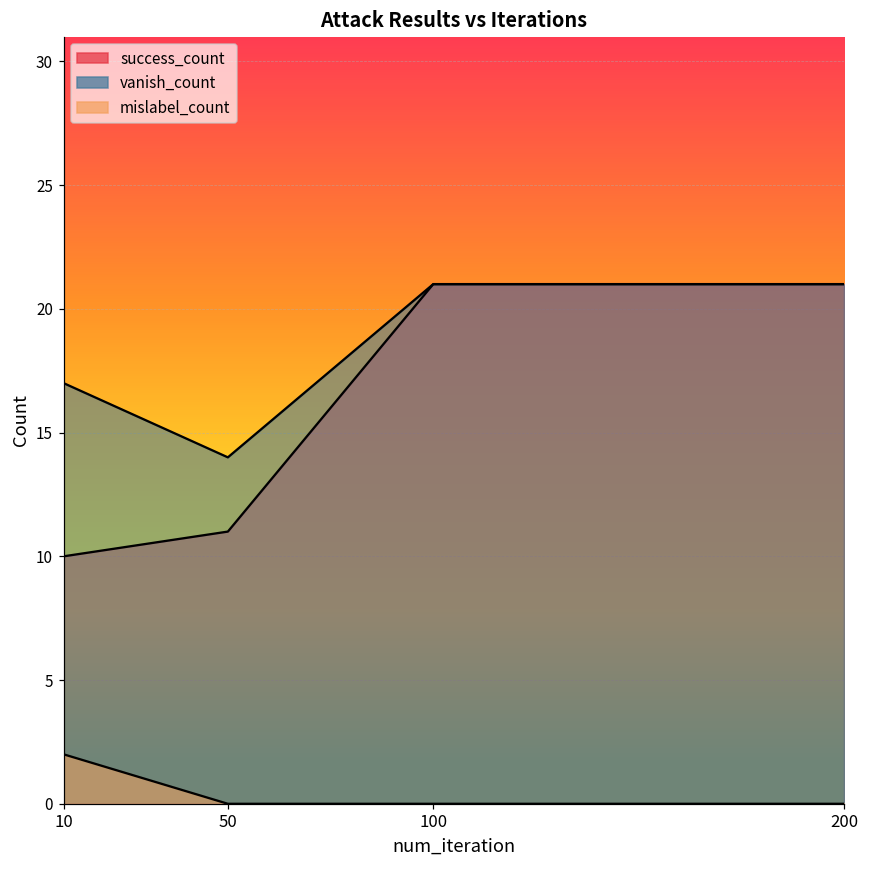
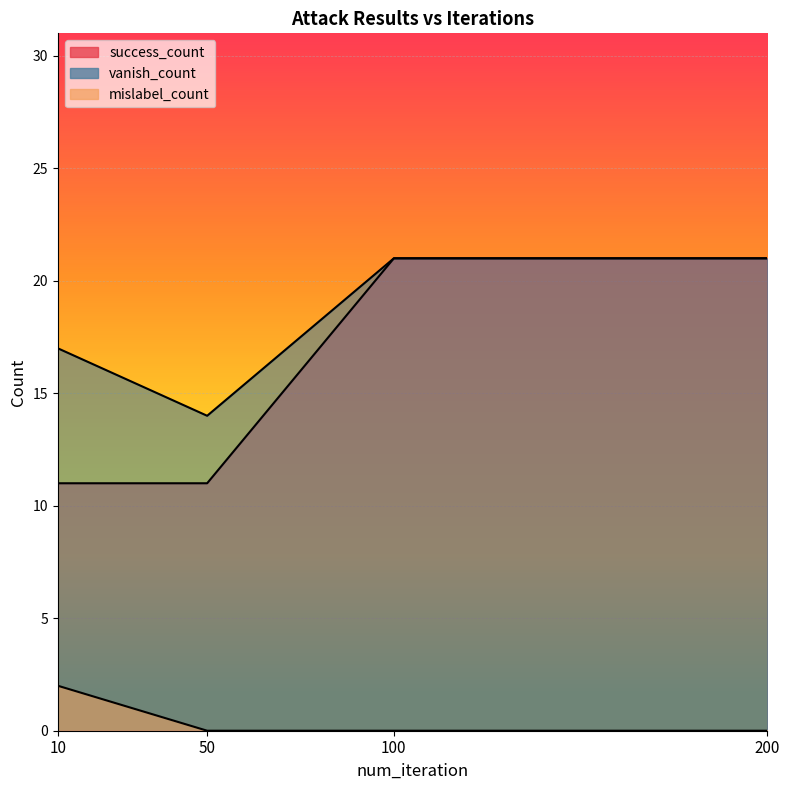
  {
    "success_count": {
-     "10": 10,
+     "10": 11,
      "50": 11
    },
    "vanish_count": {
      "10": 17,
      "50": 14
    },
    "mislabel_count": {
      "10": 2,
      "50": 0,
      "100": 0,
      "200": 0
    }
  }
